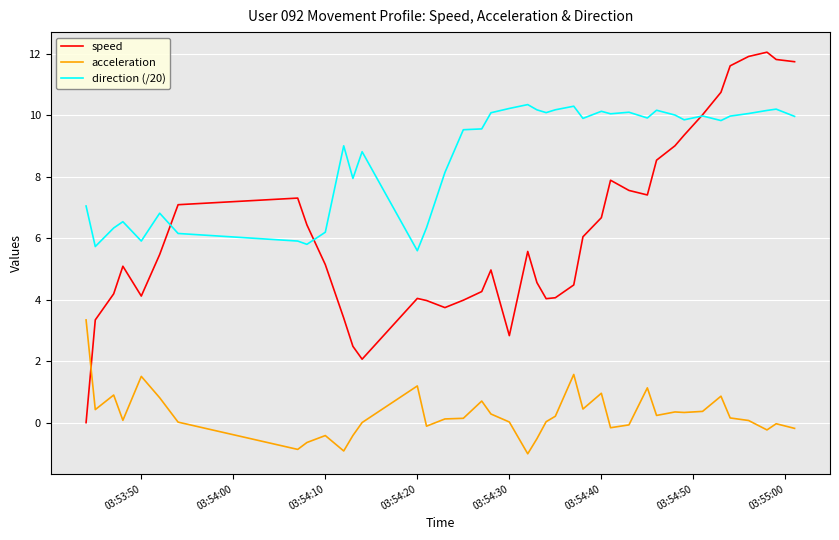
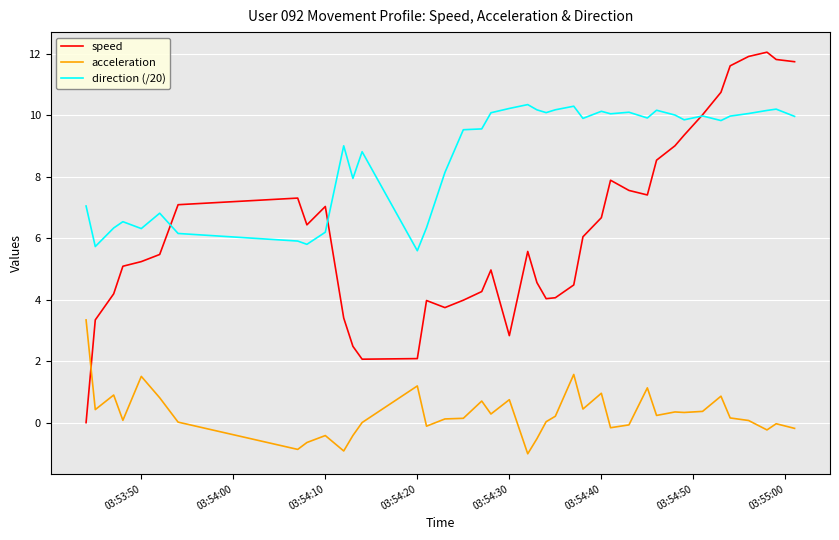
  {
    "speed": {
-     "03:53:50": 4.1,
-     "03:54:10": 5.1,
-     "03:54:20": 4.0,
+     "03:53:50": 5.2,
+     "03:54:10": 7.0,
+     "03:54:20": 2.1,
      "03:54:30": 2.8,
      "03:54:40": 6.7
    },
    "acceleration": {
      "03:53:50": 1.5,
      "03:54:10": -0.4,
      "03:54:20": 1.2,
-     "03:54:30": 0.0,
+     "03:54:30": 0.7,
      "03:54:40": 1.0
    },
    "direction (/20)": {
-     "03:53:50": 5.9,
+     "03:53:50": 6.3,
      "03:54:10": 6.2,
      "03:54:20": 5.6,
      "03:54:30": 10.2,
      "03:54:40": 10.1
    }
  }
